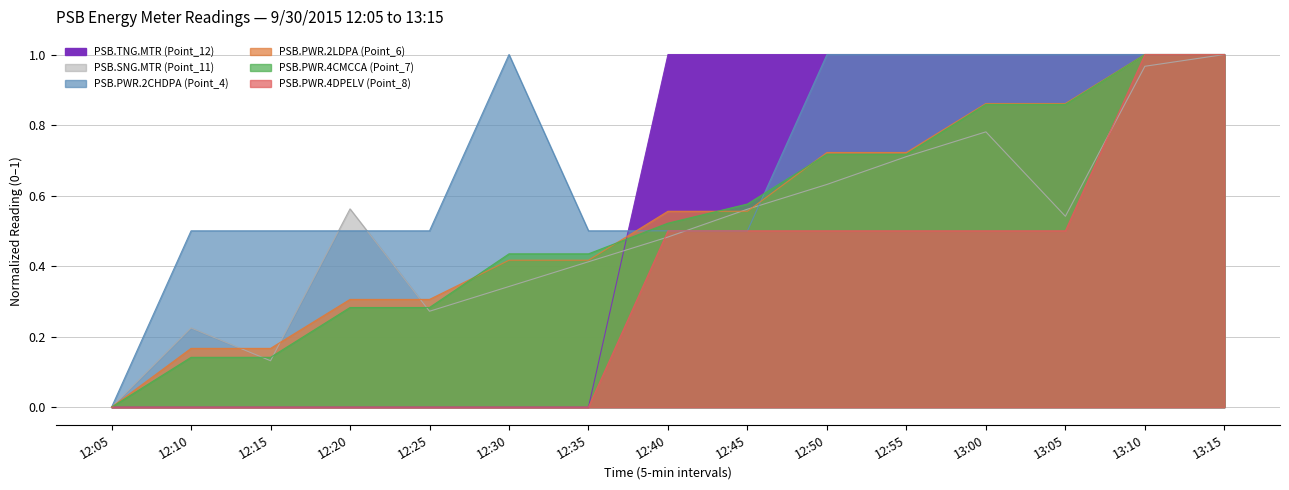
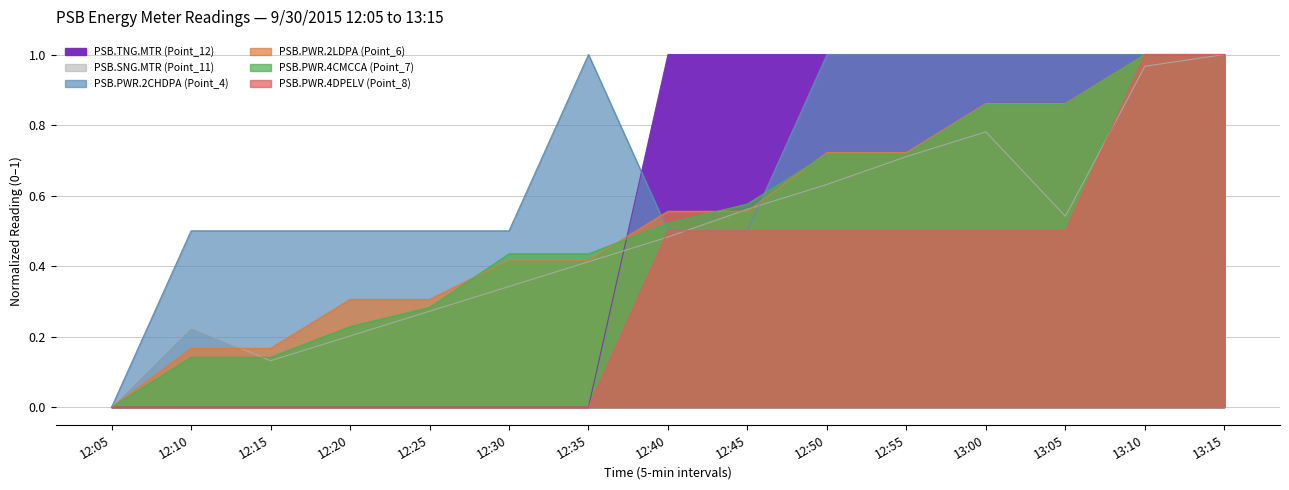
  {
    "PSB.TNG.MTR (Point_12)": {
      "12:40": 1.00,
      "12:45": 1.00
    },
    "PSB.SNG.MTR (Point_11)": {
      "12:10": 0.22,
      "12:15": 0.13,
-     "12:20": 0.56,
+     "12:20": 0.20,
      "12:25": 0.27,
      "12:30": 0.34,
      "12:40": 0.48,
      "12:50": 0.63,
      "13:00": 0.78,
      "13:05": 0.54,
      "13:10": 0.97
    },
    "PSB.PWR.2CHDPA (Point_4)": {
      "12:10": 0.50,
      "12:15": 0.50,
      "12:20": 0.50,
      "12:25": 0.50,
-     "12:30": 1.00,
-     "12:35": 0.50
+     "12:30": 0.50,
+     "12:35": 1.00
    },
    "PSB.PWR.4CMCCA (Point_7)": {
      "12:10": 0.14,
      "12:15": 0.14,
-     "12:20": 0.28,
+     "12:20": 0.23,
      "12:25": 0.28,
      "12:30": 0.43,
      "12:35": 0.43,
      "12:40": 0.52,
      "12:45": 0.58
    }
  }
